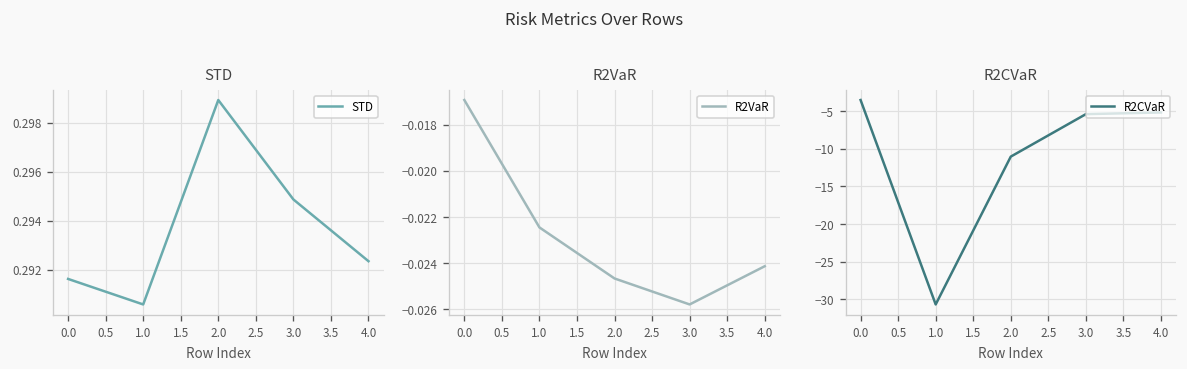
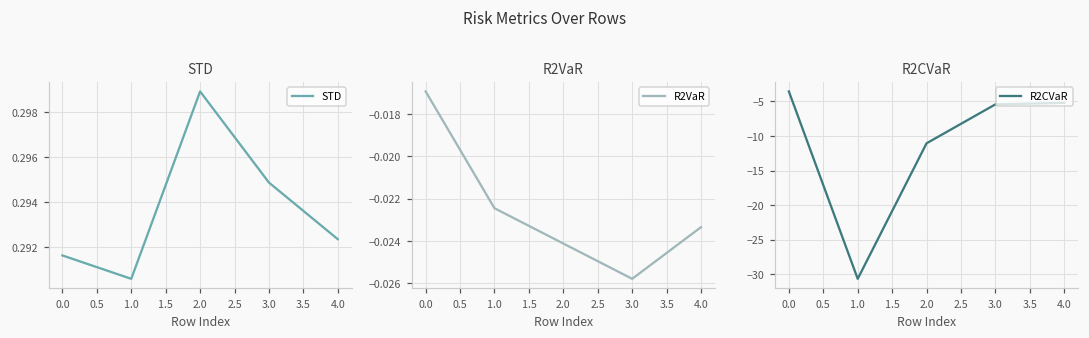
  {
    "STD": {
      "0.0": 0.2916,
      "1.0": 0.2906,
      "2.0": 0.2989,
      "3.0": 0.2949,
      "4.0": 0.2923
    },
    "R2VaR": {
      "0.0": -0.0169,
      "1.0": -0.0225,
-     "2.0": -0.0247,
+     "2.0": -0.0241,
      "3.0": -0.0258,
-     "4.0": -0.0241
+     "4.0": -0.0233
    },
    "R2CVaR": {
      "0.0": -4,
      "1.0": -31,
      "2.0": -11
    }
  }
